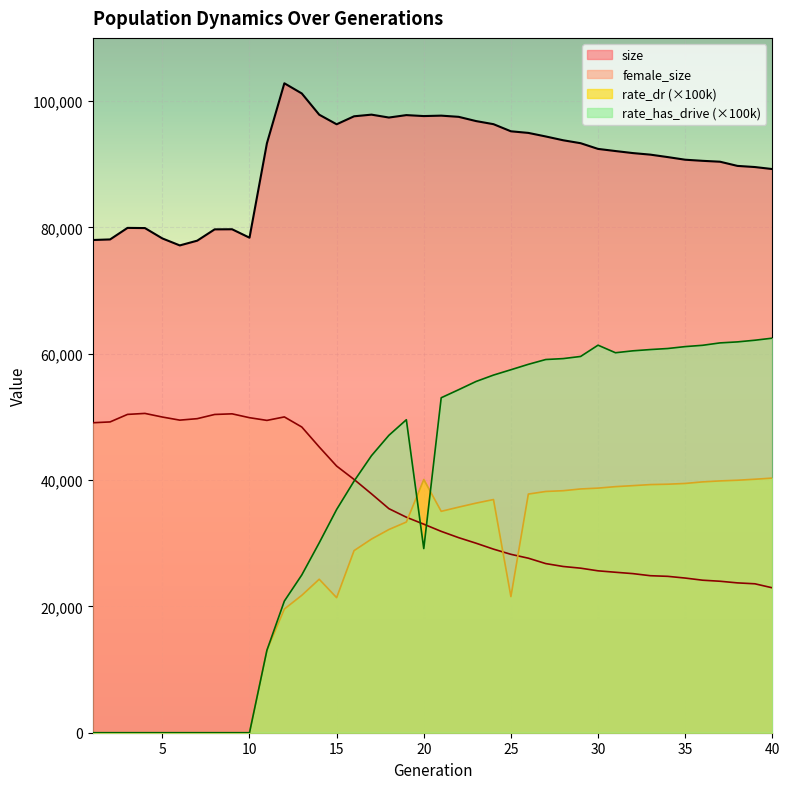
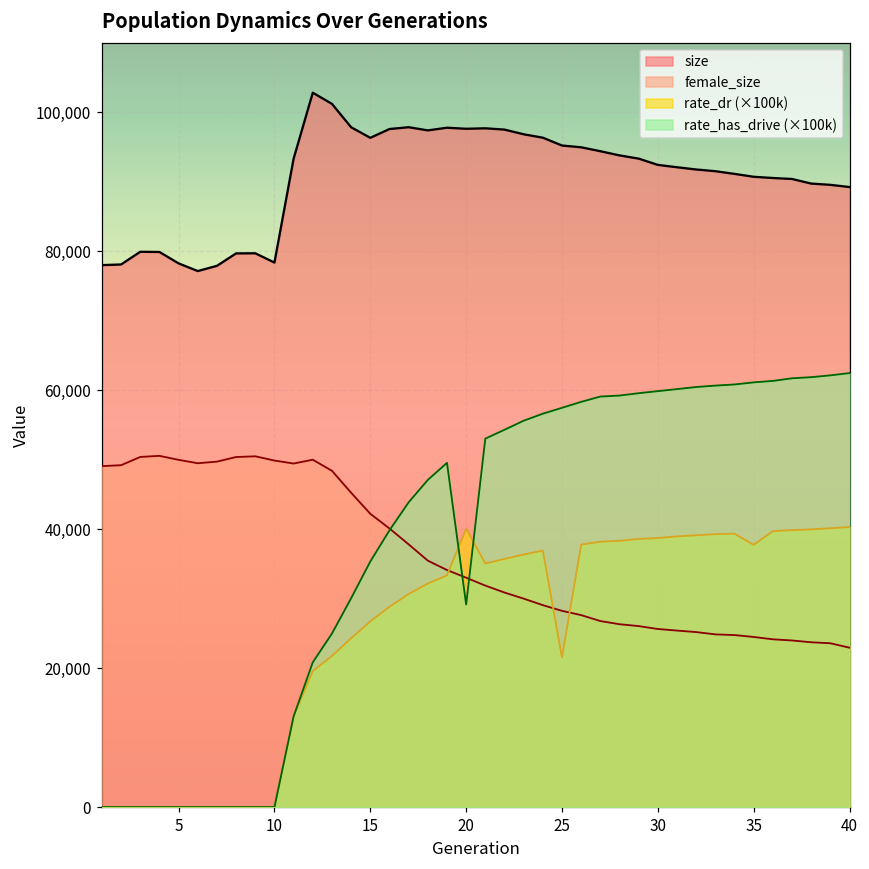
  {
    "rate_dr (×100k)": {
-     "15": "21,000",
+     "15": "27,000",
      "20": "40,000",
      "25": "22,000",
      "30": "39,000",
-     "35": "39,000",
+     "35": "38,000",
      "40": "40,000"
    },
    "rate_has_drive (×100k)": {
      "15": "35,000",
      "20": "29,000",
      "25": "57,000",
-     "30": "61,000",
+     "30": "60,000",
      "35": "61,000",
      "40": "62,000"
    }
  }
